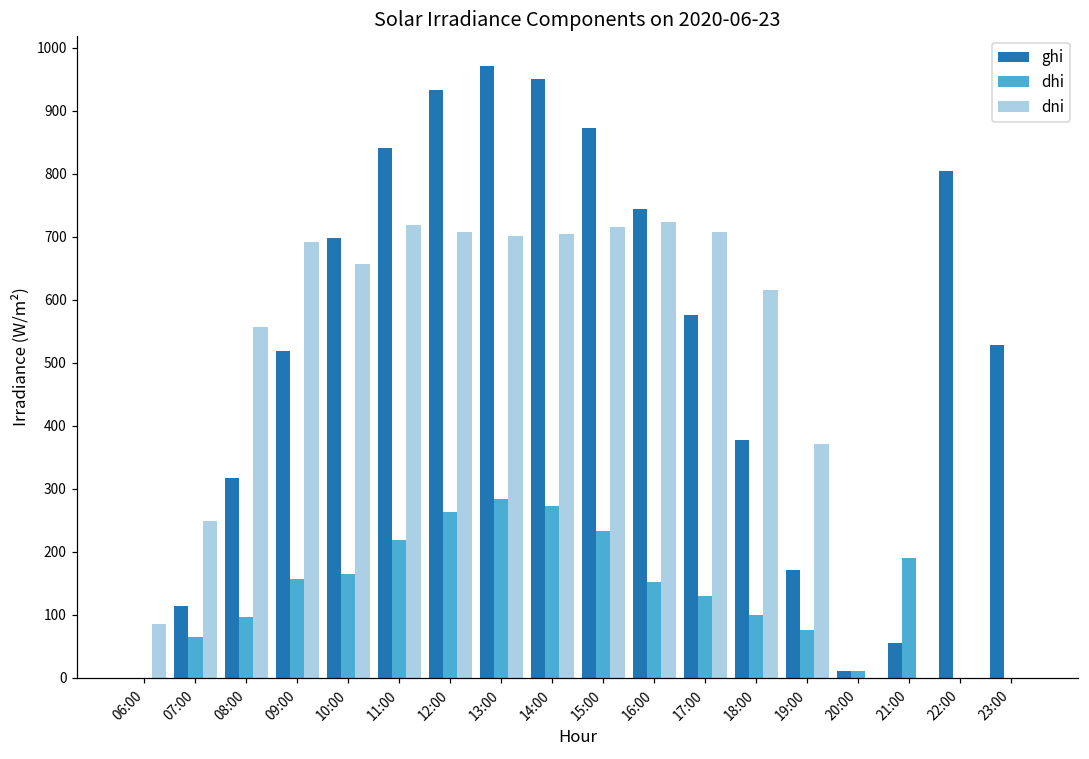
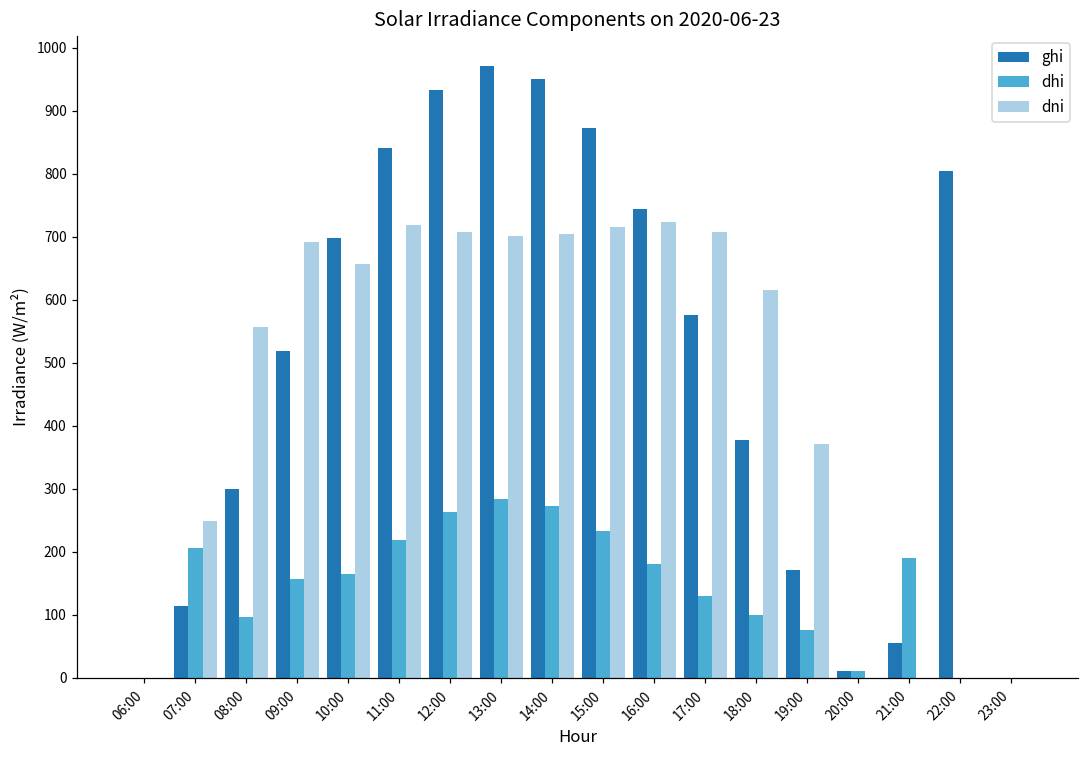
  {
    "ghi": {
      "07:00": 110,
-     "08:00": 320,
+     "08:00": 300,
      "09:00": 520,
      "10:00": 700,
      "11:00": 840,
      "12:00": 930,
      "13:00": 970,
      "14:00": 950,
      "15:00": 870,
      "16:00": 740,
      "17:00": 580,
      "18:00": 380,
      "19:00": 170,
      "20:00": 10,
      "21:00": 60,
      "22:00": 810,
-     "23:00": 530
+     "23:00": 0
    },
    "dhi": {
-     "07:00": 70,
+     "07:00": 210,
      "08:00": 100,
      "09:00": 160,
      "10:00": 160,
      "11:00": 220,
      "12:00": 260,
      "13:00": 280,
      "14:00": 270,
      "15:00": 230,
-     "16:00": 150,
+     "16:00": 180,
      "17:00": 130,
      "18:00": 100,
      "19:00": 80,
      "20:00": 10,
      "21:00": 190,
      "22:00": 0,
      "23:00": 0
    },
    "dni": {
-     "06:00": 90,
+     "06:00": 0,
      "07:00": 250,
      "08:00": 560,
      "09:00": 690,
      "10:00": 660,
      "11:00": 720,
      "12:00": 710,
      "13:00": 700,
      "14:00": 700,
      "15:00": 720,
      "16:00": 720,
      "17:00": 710,
      "18:00": 620,
      "19:00": 370,
      "20:00": 0,
      "21:00": 0,
      "22:00": 0,
      "23:00": 0
    }
  }
